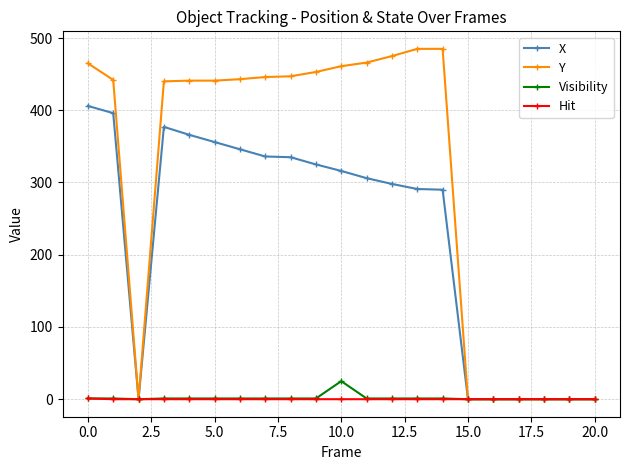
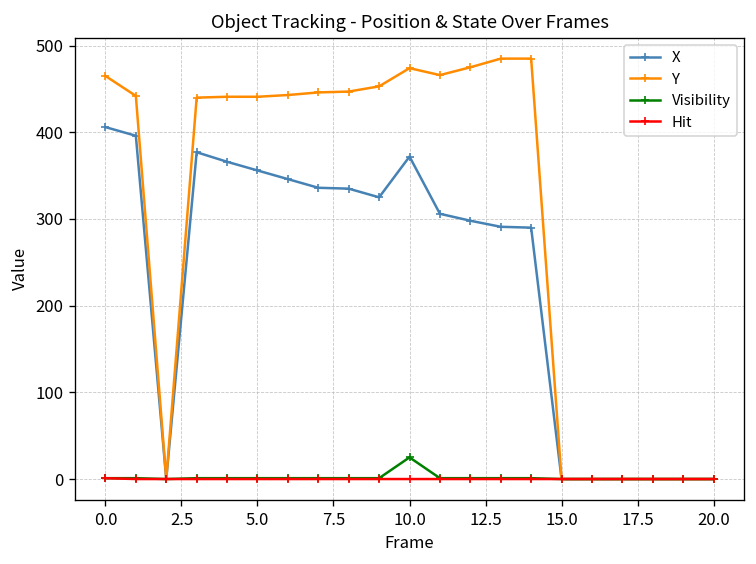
  {
    "X": {
      "0.0": 410,
      "5.0": 360,
-     "10.0": 320
+     "10.0": 370
    },
    "Y": {
      "0.0": 470,
      "5.0": 440,
-     "10.0": 460
+     "10.0": 470
    },
    "Visibility": {
      "10.0": 30
    },
    "Hit": {
      "10.0": 0
    }
  }
